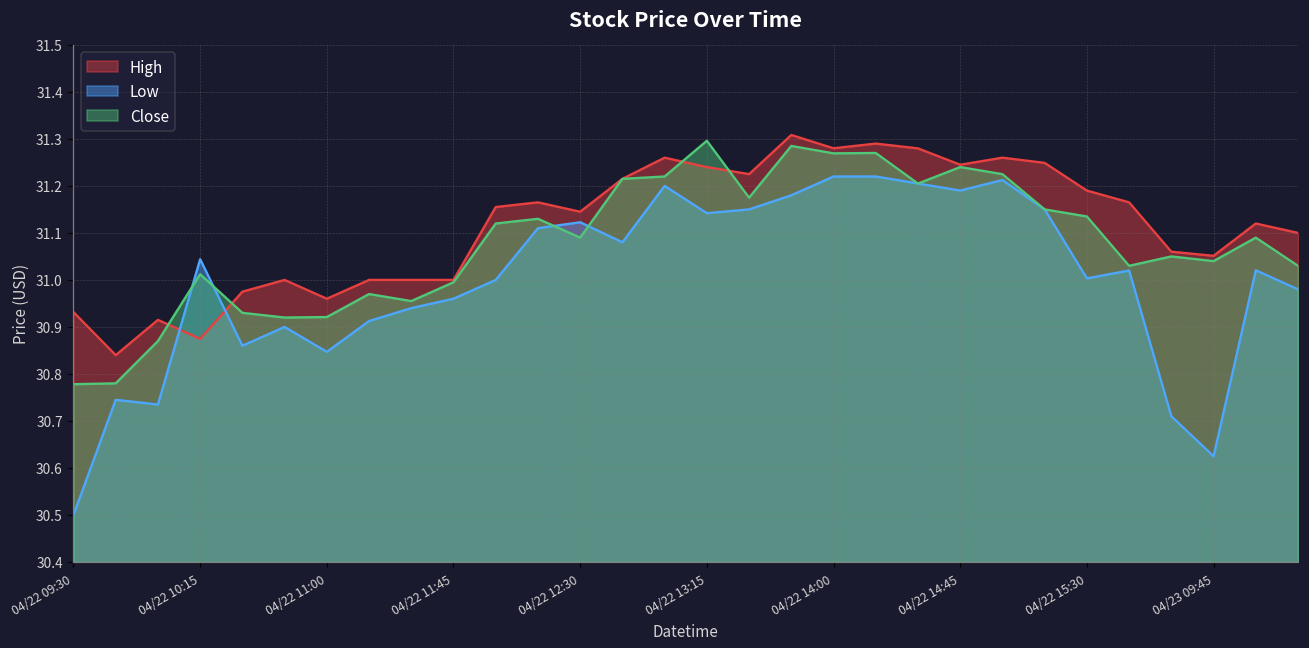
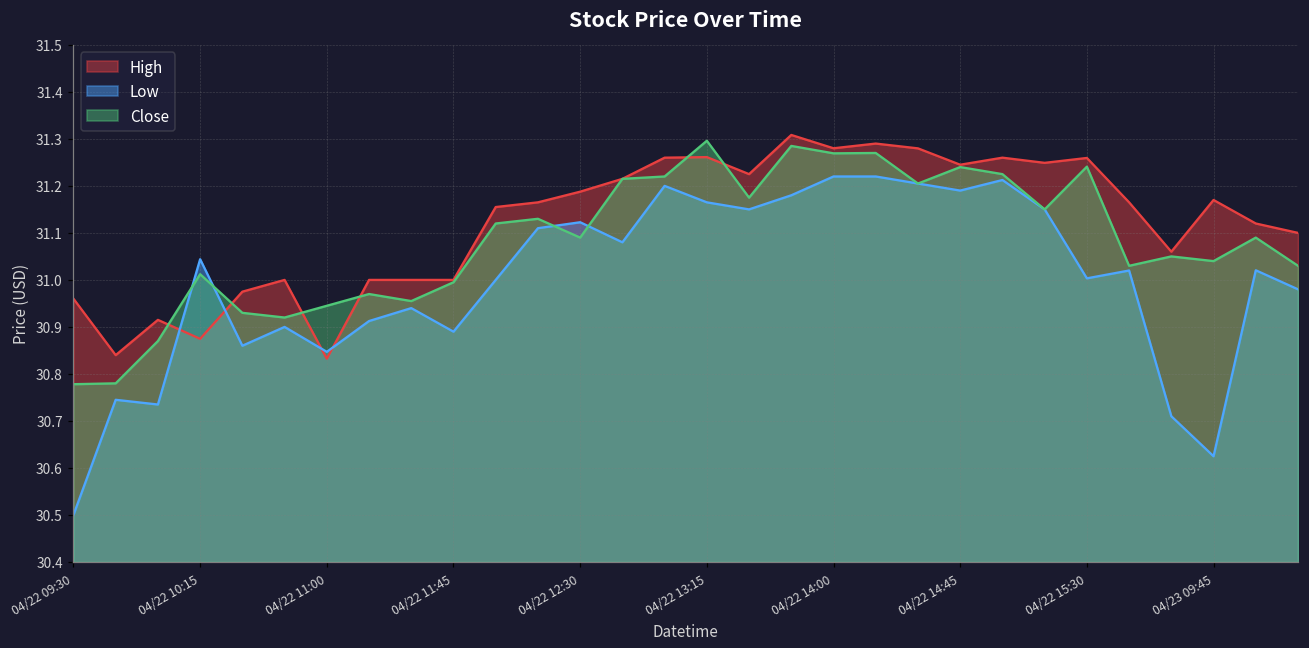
  {
    "High": {
-     "04/22 09:30": 30.93,
+     "04/22 09:30": 30.96,
      "04/22 10:15": 30.87,
-     "04/22 11:00": 30.96,
-     "04/22 12:30": 31.15,
-     "04/22 13:15": 31.24,
+     "04/22 11:00": 30.83,
+     "04/22 12:30": 31.19,
+     "04/22 13:15": 31.26,
      "04/22 14:00": 31.28,
-     "04/22 15:30": 31.19,
-     "04/23 09:45": 31.05
+     "04/22 15:30": 31.26,
+     "04/23 09:45": 31.17
    },
    "Low": {
      "04/22 09:30": 30.50,
      "04/22 10:15": 31.04,
      "04/22 11:00": 30.85,
-     "04/22 11:45": 30.96,
+     "04/22 11:45": 30.89,
      "04/22 12:30": 31.12,
-     "04/22 13:15": 31.14,
+     "04/22 13:15": 31.17,
      "04/22 14:00": 31.22,
      "04/22 14:45": 31.19,
      "04/22 15:30": 31.00,
      "04/23 09:45": 30.62
    },
    "Close": {
      "04/22 09:30": 30.78,
      "04/22 10:15": 31.01,
-     "04/22 11:00": 30.92,
+     "04/22 11:00": 30.94,
      "04/22 12:30": 31.09,
      "04/22 13:15": 31.30,
      "04/22 14:00": 31.27,
-     "04/22 15:30": 31.14,
+     "04/22 15:30": 31.24,
      "04/23 09:45": 31.04
    }
  }
